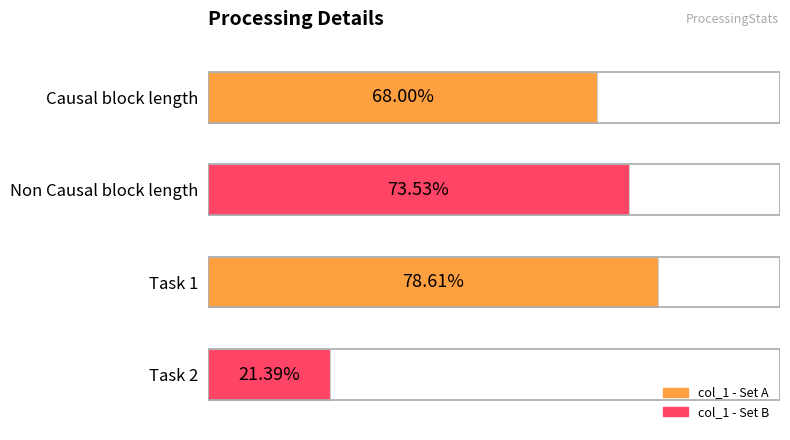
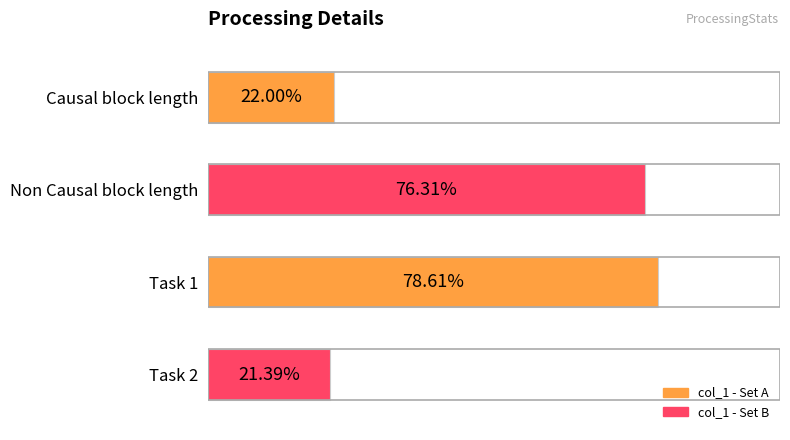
  {
-   "Causal block length": "68.00%",
-   "Non Causal block length": "73.53%",
+   "Causal block length": "22.00%",
+   "Non Causal block length": "76.31%",
    "Task 1": "78.61%",
    "Task 2": "21.39%"
  }
